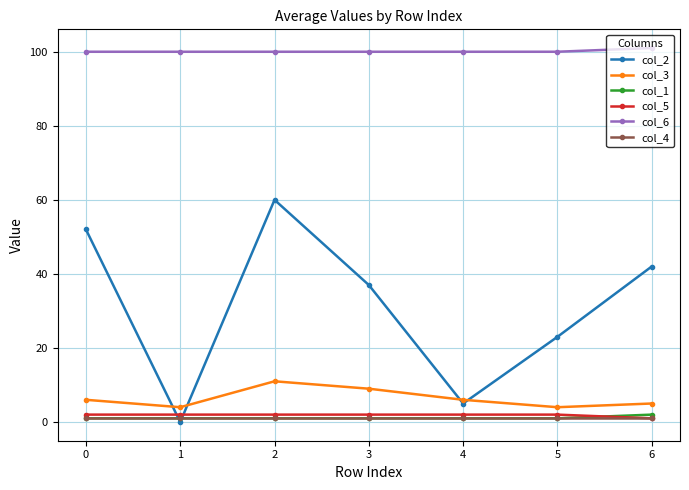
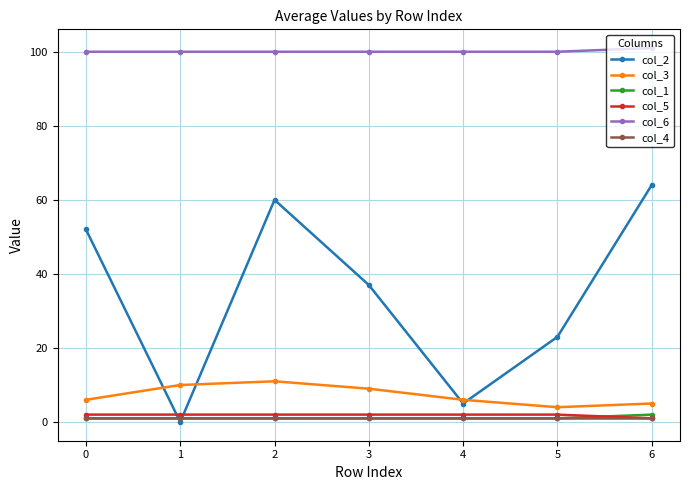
  {
    "col_2": {
      "0": 52,
      "1": 0,
      "2": 60,
      "3": 37,
      "4": 5,
      "5": 23,
-     "6": 42
+     "6": 64
    },
    "col_3": {
      "0": 6,
-     "1": 4,
+     "1": 10,
      "2": 11,
      "3": 9,
      "4": 6,
      "5": 4,
      "6": 5
    },
    "col_1": {
      "6": 2
    },
    "col_5": {
      "0": 2,
      "1": 2,
      "2": 2,
      "3": 2,
      "4": 2,
      "5": 2
    },
    "col_6": {
      "0": 100,
      "1": 100,
      "2": 100,
      "3": 100,
      "4": 100,
      "5": 100
    }
  }
